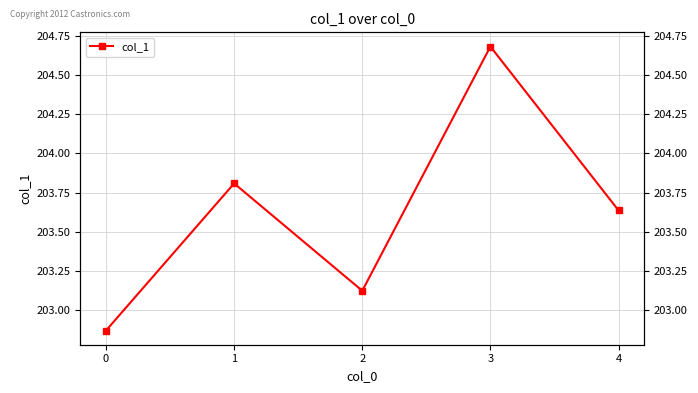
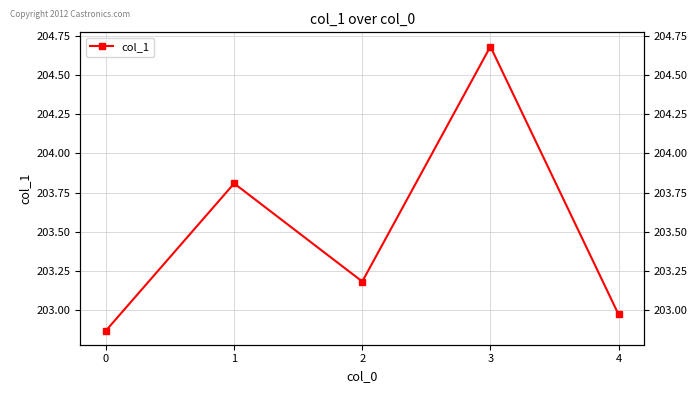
  {
    "0": 202.87,
    "1": 203.81,
-   "2": 203.13,
+   "2": 203.18,
    "3": 204.68,
-   "4": 203.64
+   "4": 202.98
  }
